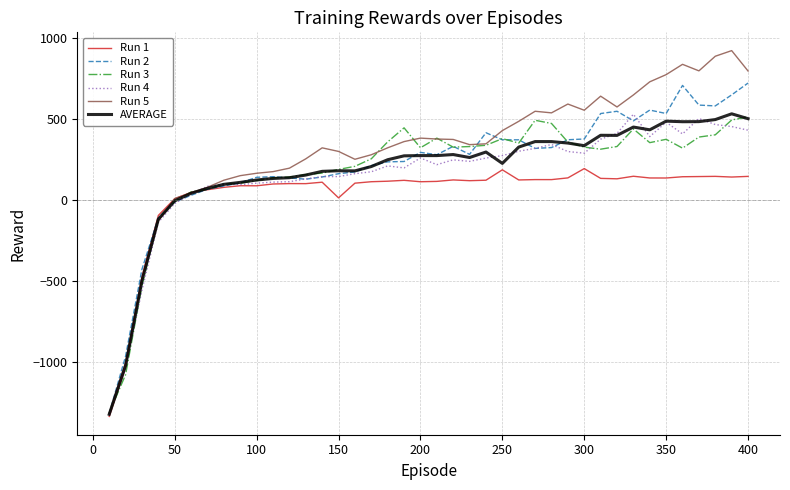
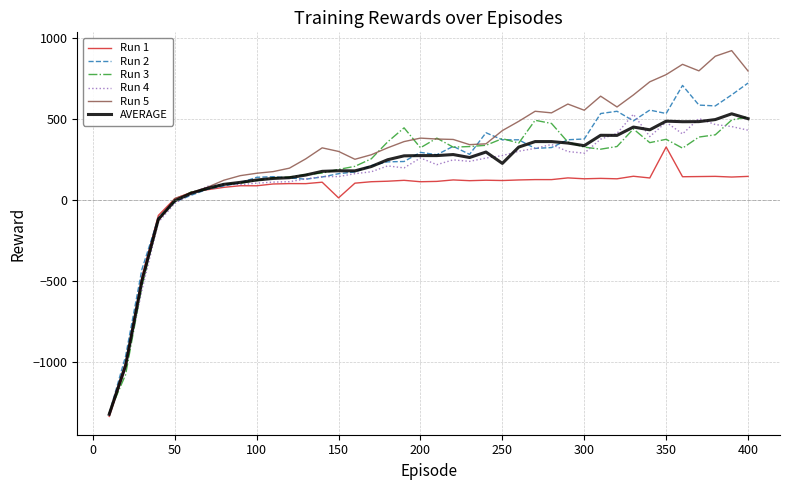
  {
    "Run 1": {
      "100": 90,
      "150": 10,
      "200": 110,
-     "250": 190,
-     "300": 190,
-     "350": 130,
+     "250": 120,
+     "300": 130,
+     "350": 330,
      "400": 140
    },
    "Run 2": {
      "100": 140,
      "150": 160,
      "200": 290,
      "300": 380,
      "350": 530,
      "400": 720
    },
    "Run 3": {
      "200": 320,
      "350": 370
    },
    "Run 4": {
      "100": 100,
      "150": 140,
      "250": 270,
      "300": 290,
      "400": 430
    },
    "Run 5": {
      "100": 160,
      "150": 300,
      "200": 380,
      "250": 430,
      "300": 550,
      "350": 770,
      "400": 800
    },
    "AVERAGE": {
      "250": 220
    }
  }
